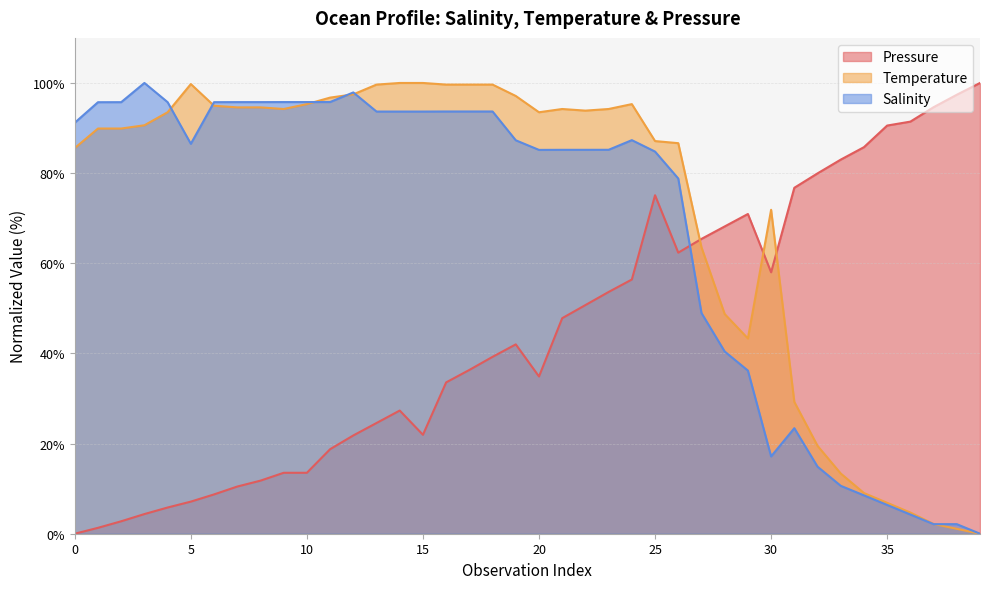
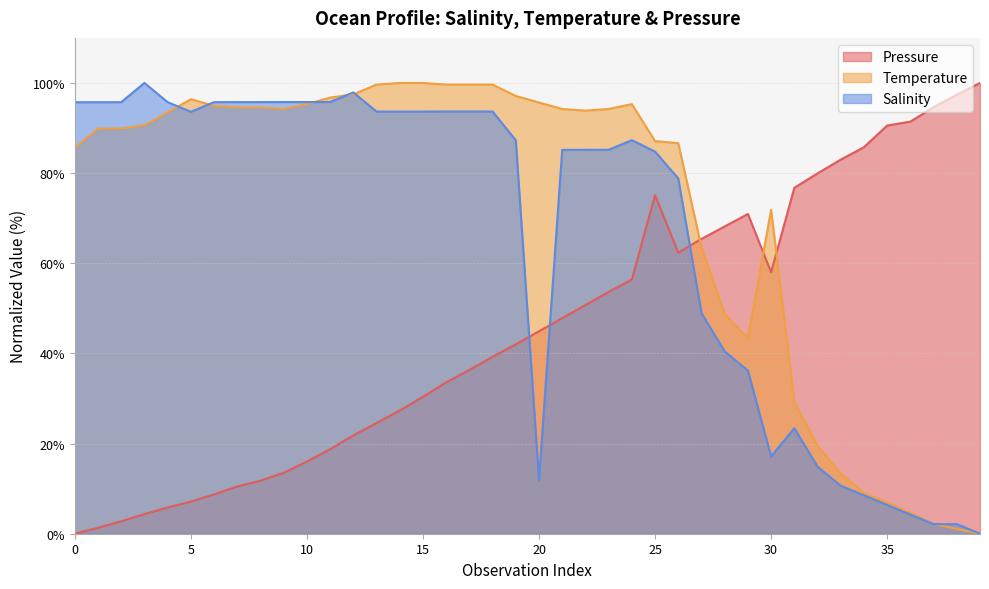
  {
    "Pressure": {
      "0": "0%",
      "5": "7%",
-     "10": "14%",
-     "15": "22%",
-     "20": "35%",
+     "10": "16%",
+     "15": "30%",
+     "20": "45%",
      "25": "75%",
      "30": "58%",
      "35": "91%"
    },
    "Temperature": {
      "0": "86%",
-     "5": "100%",
+     "5": "96%",
      "15": "100%",
-     "20": "94%",
+     "20": "96%",
      "25": "87%",
      "30": "72%"
    },
    "Salinity": {
-     "0": "91%",
-     "5": "87%",
+     "0": "96%",
+     "5": "94%",
      "15": "94%",
-     "20": "85%",
+     "20": "12%",
      "25": "85%",
      "30": "17%"
    }
  }
